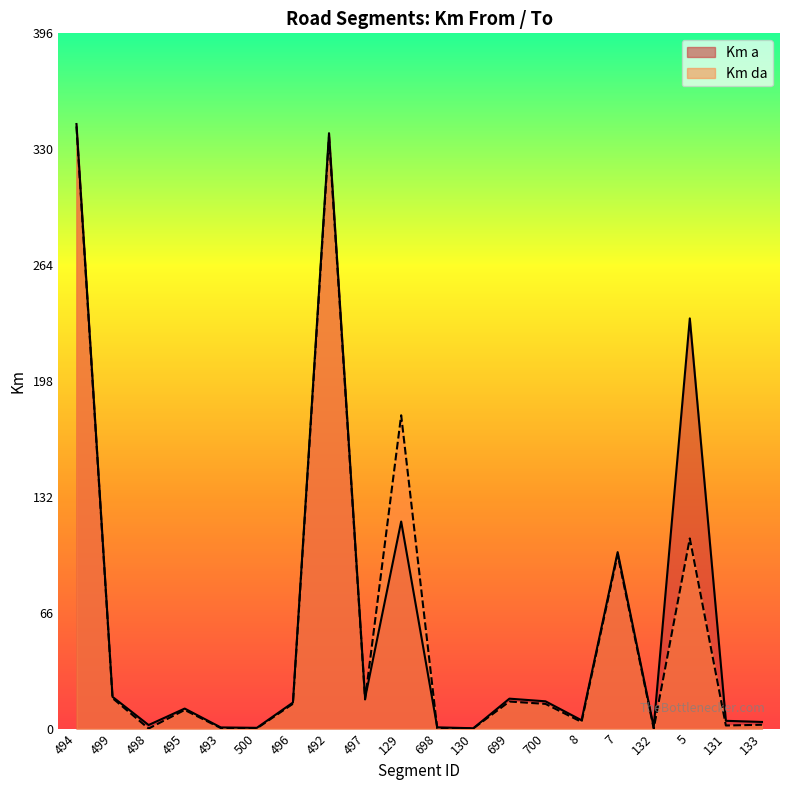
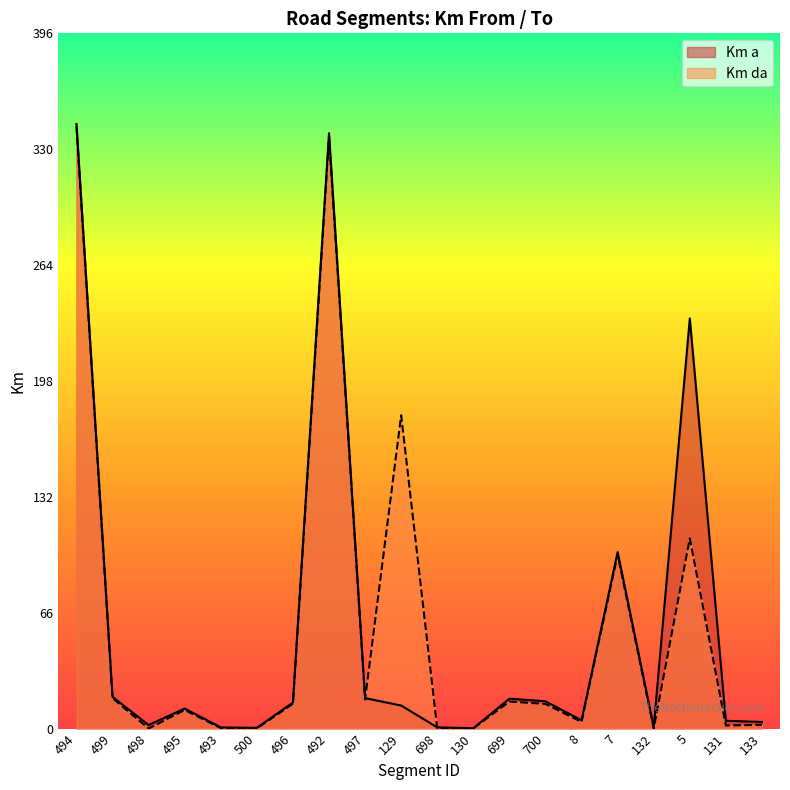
  {
    "Km a": {
      "498": 2,
      "492": 339,
-     "129": 118,
+     "129": 13,
      "699": 17,
      "700": 16,
      "5": 233,
      "131": 4,
      "133": 4
    },
    "Km da": {
      "498": 0,
      "492": 337,
      "129": 178,
      "699": 15,
      "700": 14,
      "5": 108,
      "131": 2,
      "133": 2
    }
  }
